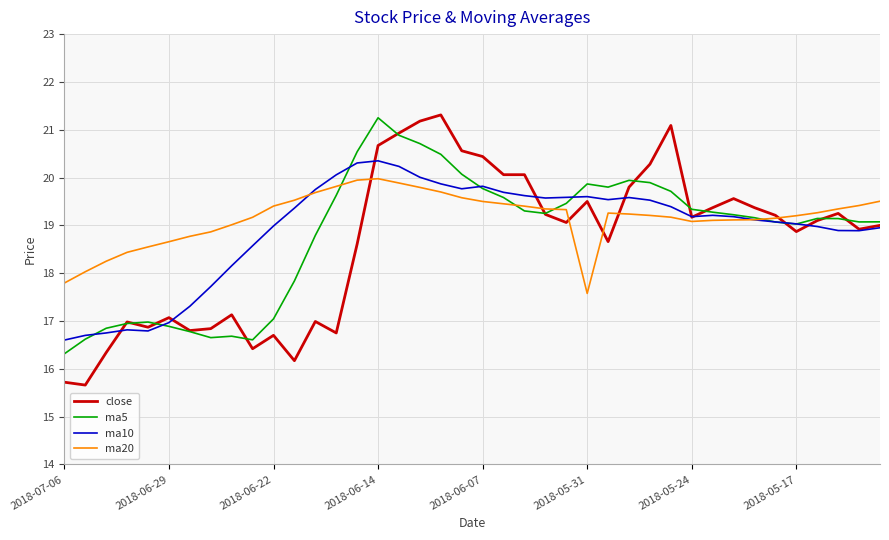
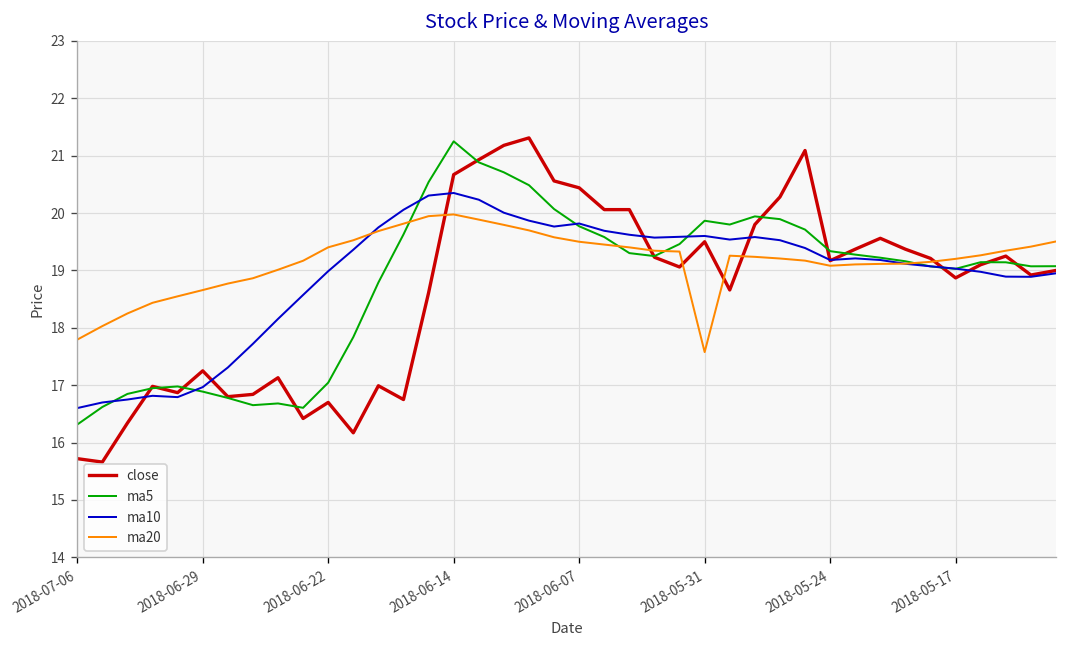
  {
    "close": {
      "2018-07-06": 15.7,
-     "2018-06-29": 17.1,
+     "2018-06-29": 17.3,
      "2018-06-22": 16.7,
      "2018-06-14": 20.7,
      "2018-06-07": 20.4,
      "2018-05-31": 19.5,
      "2018-05-17": 18.9
    },
    "ma5": {
      "2018-07-06": 16.3,
      "2018-06-29": 16.9,
      "2018-06-22": 17.0,
      "2018-06-14": 21.3,
      "2018-05-31": 19.9,
      "2018-05-24": 19.3
    },
    "ma10": {
      "2018-07-06": 16.6,
      "2018-06-29": 17.0,
      "2018-06-22": 19.0,
      "2018-06-14": 20.4,
      "2018-05-31": 19.6
    },
    "ma20": {
      "2018-07-06": 17.8,
      "2018-06-29": 18.7,
      "2018-06-22": 19.4,
      "2018-06-14": 20.0,
      "2018-06-07": 19.5,
      "2018-05-31": 17.6,
      "2018-05-24": 19.1,
      "2018-05-17": 19.2
    }
  }
